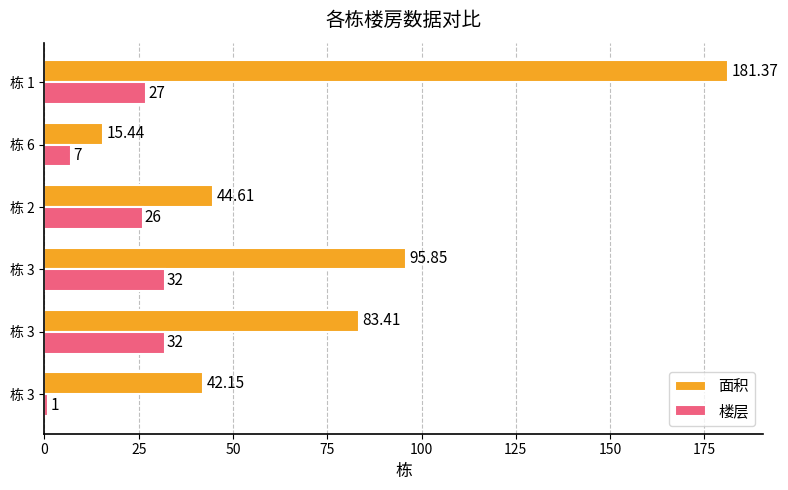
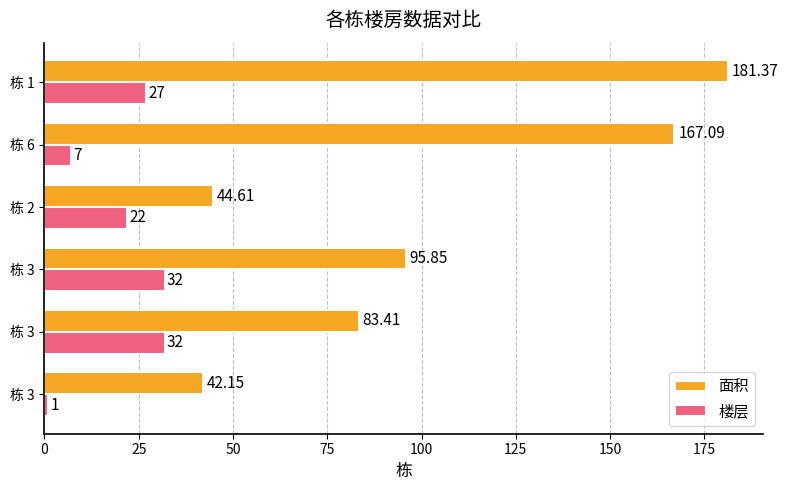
  {
    "面积": {
      "栋 1": 181.37,
-     "栋 6": 15.44,
+     "栋 6": 167.09,
      "栋 2": 44.61
    },
    "楼层": {
      "栋 1": 27,
      "栋 6": 7,
-     "栋 2": 26
+     "栋 2": 22
    }
  }
